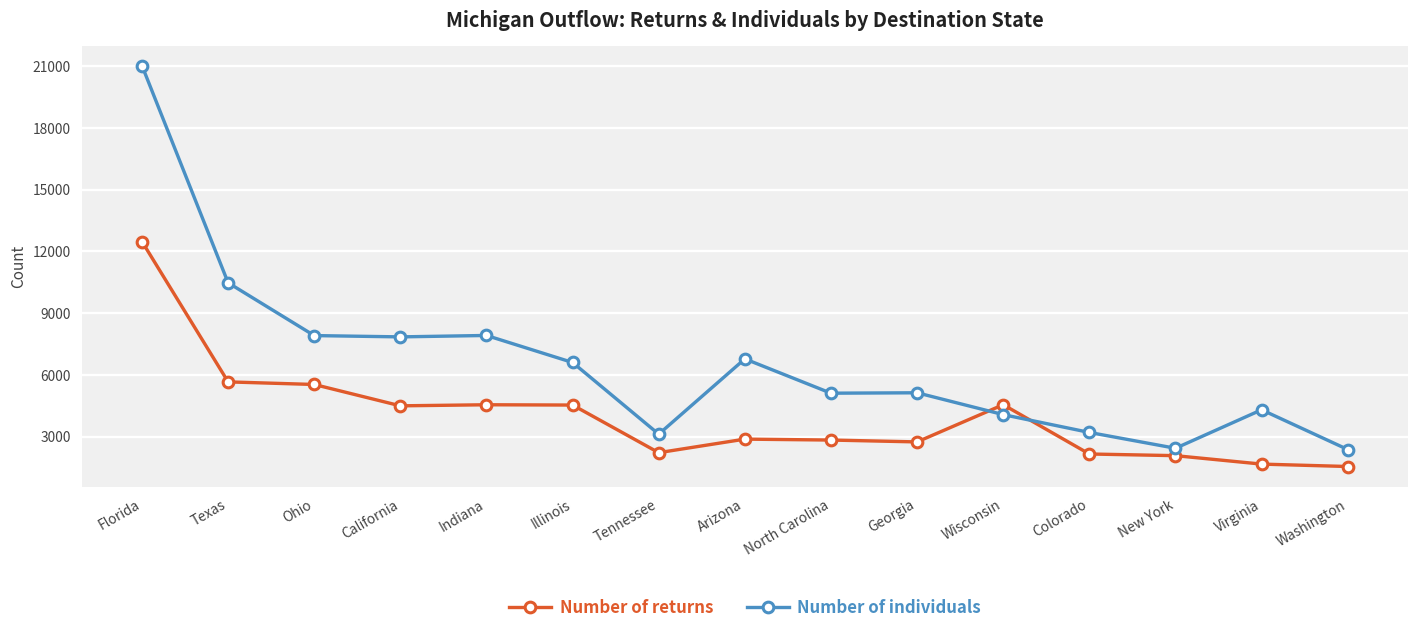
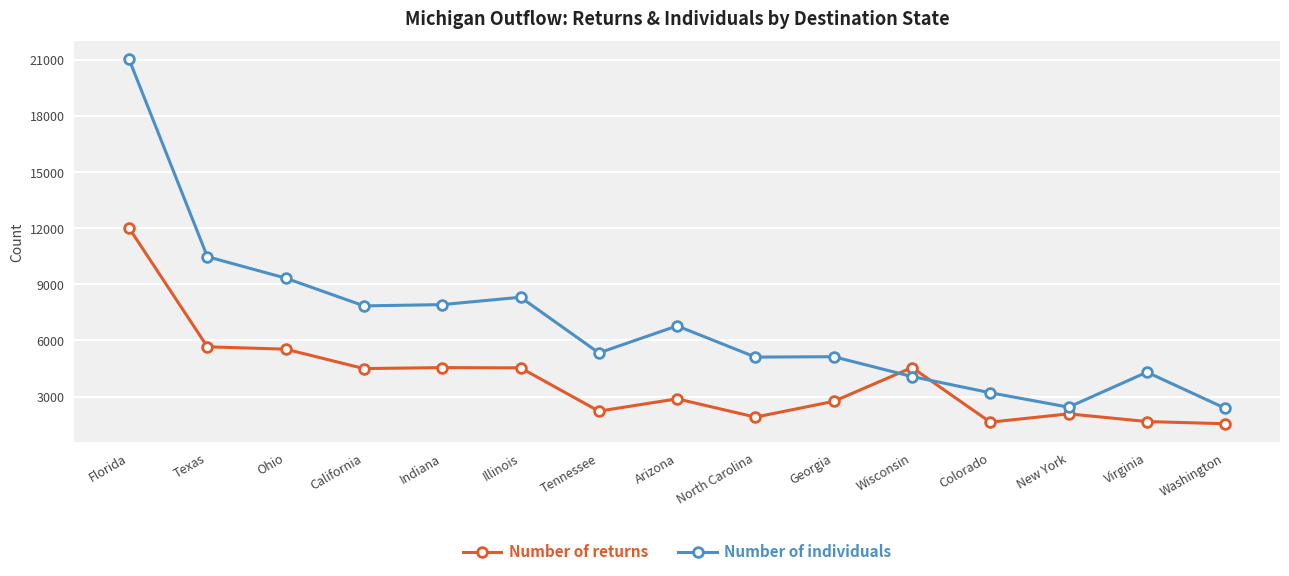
  {
    "Number of returns": {
-     "Florida": 12500,
+     "Florida": 12000,
      "Texas": 5700,
      "Ohio": 5500,
      "California": 4500,
      "Indiana": 4500,
      "Illinois": 4500,
      "Tennessee": 2200,
      "Arizona": 2900,
-     "North Carolina": 2800,
+     "North Carolina": 1900,
      "Georgia": 2700,
      "Wisconsin": 4600,
-     "Colorado": 2200,
+     "Colorado": 1600,
      "New York": 2100,
      "Virginia": 1700,
      "Washington": 1600
    },
    "Number of individuals": {
      "Florida": 21000,
      "Texas": 10500,
-     "Ohio": 7900,
+     "Ohio": 9300,
      "California": 7800,
      "Indiana": 7900,
-     "Illinois": 6600,
-     "Tennessee": 3100,
+     "Illinois": 8300,
+     "Tennessee": 5300,
      "Arizona": 6800,
      "North Carolina": 5100,
      "Georgia": 5100,
      "Wisconsin": 4100,
      "Colorado": 3200,
      "New York": 2400,
      "Virginia": 4300,
      "Washington": 2400
    }
  }
